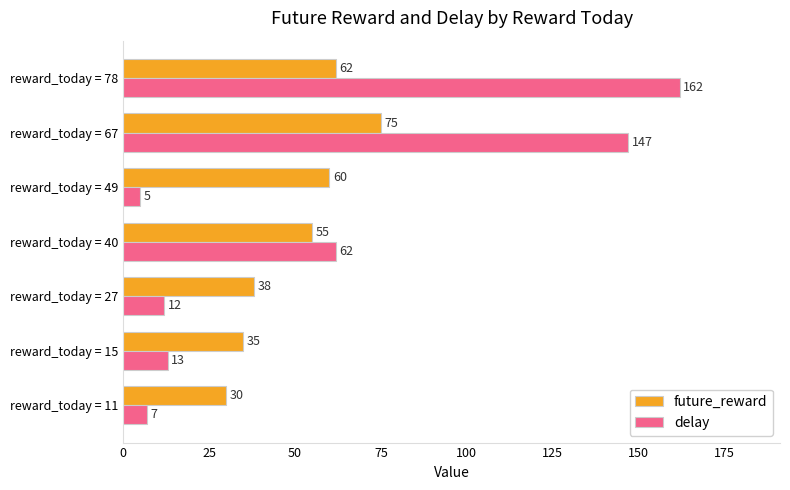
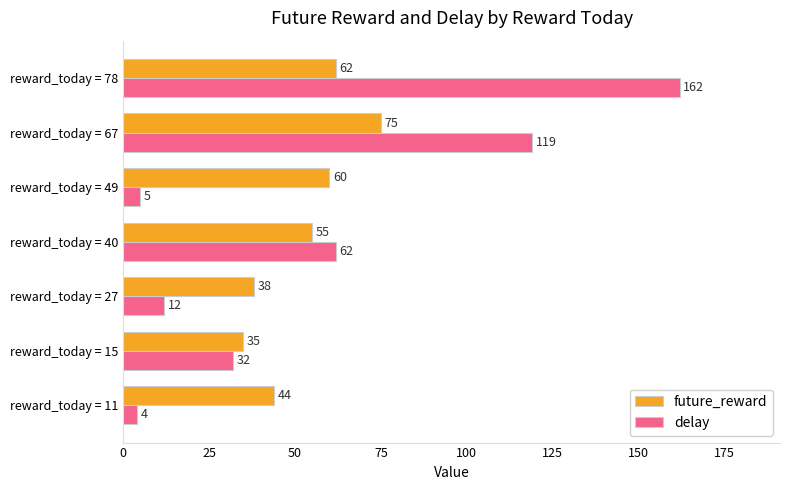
  {
    "future_reward": {
      "reward_today = 78": 62,
      "reward_today = 67": 75,
      "reward_today = 49": 60,
      "reward_today = 40": 55,
      "reward_today = 27": 38,
      "reward_today = 15": 35,
-     "reward_today = 11": 30
+     "reward_today = 11": 44
    },
    "delay": {
      "reward_today = 78": 162,
-     "reward_today = 67": 147,
+     "reward_today = 67": 119,
      "reward_today = 49": 5,
      "reward_today = 40": 62,
      "reward_today = 27": 12,
-     "reward_today = 15": 13,
-     "reward_today = 11": 7
+     "reward_today = 15": 32,
+     "reward_today = 11": 4
    }
  }
